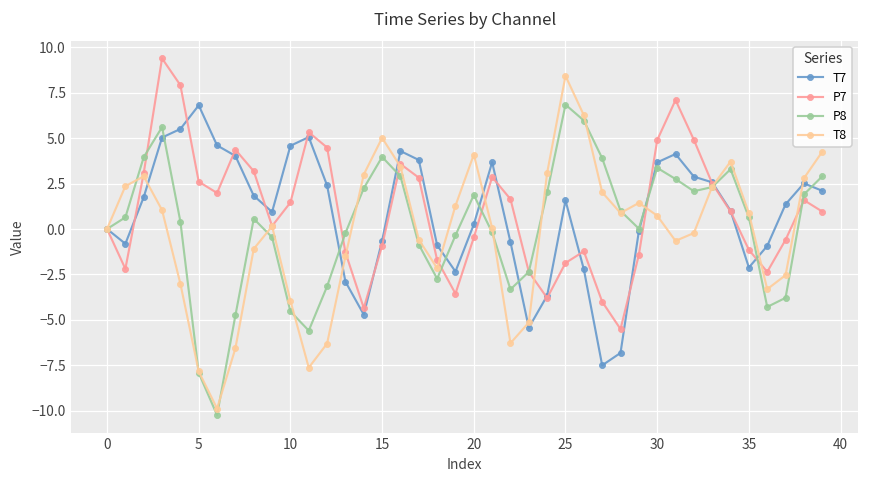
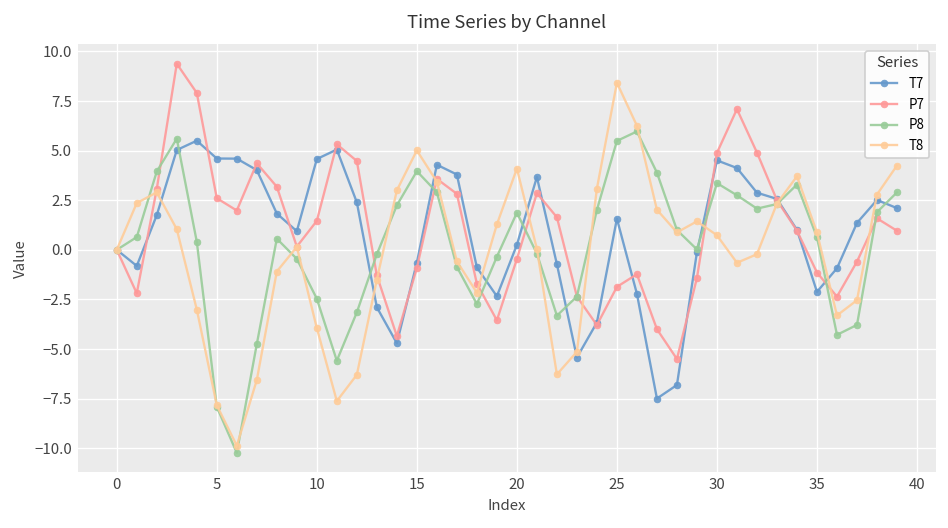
  {
    "T7": {
-     "5": 6.8,
+     "5": 4.6,
      "10": 4.6,
      "15": -0.6,
      "20": 0.3,
      "25": 1.6,
-     "30": 3.7,
+     "30": 4.5,
      "35": -2.1
    },
    "P8": {
-     "10": -4.5,
+     "10": -2.5,
      "15": 4.0,
      "20": 1.9,
-     "25": 6.8,
+     "25": 5.5,
      "30": 3.4,
      "35": 0.6
    }
  }
